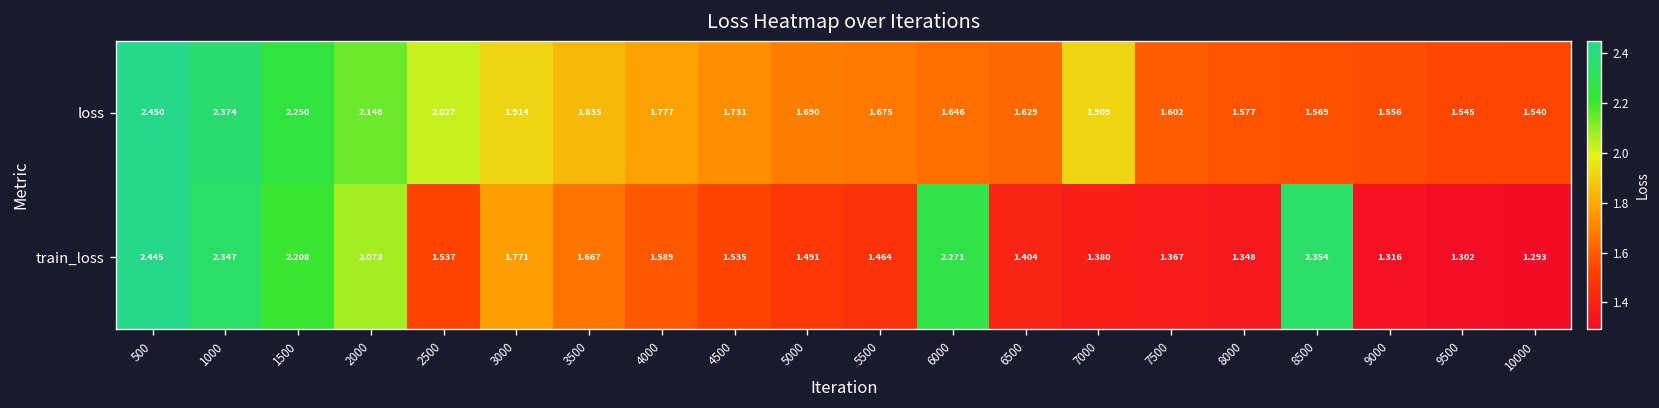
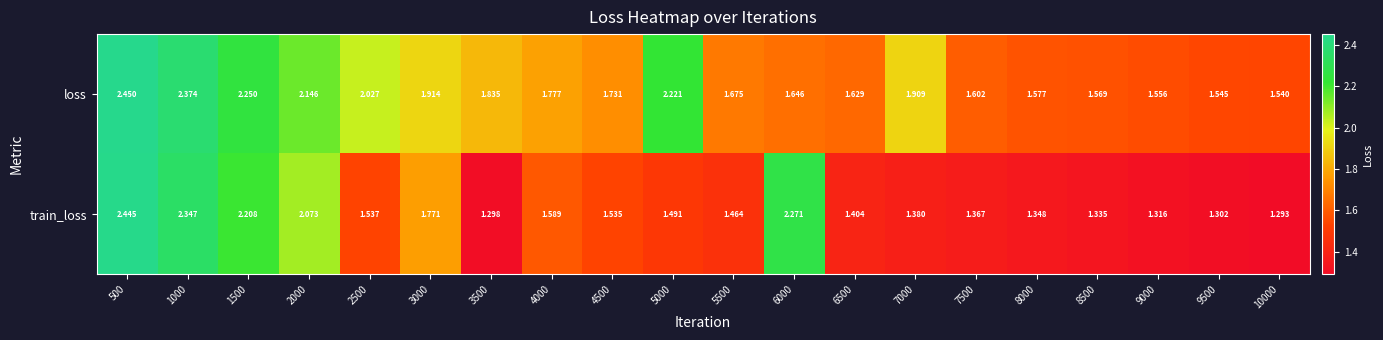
  {
    "loss": {
      "500": 2.450,
      "1000": 2.374,
      "1500": 2.250,
      "2000": 2.146,
      "2500": 2.027,
      "3000": 1.914,
      "3500": 1.835,
      "4000": 1.777,
      "4500": 1.731,
-     "5000": 1.690,
+     "5000": 2.221,
      "5500": 1.675,
      "6000": 1.646,
      "6500": 1.629,
      "7000": 1.909,
      "7500": 1.602,
      "8000": 1.577,
      "8500": 1.569,
      "9000": 1.556,
      "9500": 1.545,
      "10000": 1.540
    },
    "train_loss": {
      "500": 2.445,
      "1000": 2.347,
      "1500": 2.208,
      "2000": 2.073,
      "2500": 1.537,
      "3000": 1.771,
-     "3500": 1.667,
+     "3500": 1.298,
      "4000": 1.589,
      "4500": 1.535,
      "5000": 1.491,
      "5500": 1.464,
      "6000": 2.271,
      "6500": 1.404,
      "7000": 1.380,
      "7500": 1.367,
      "8000": 1.348,
-     "8500": 2.354,
+     "8500": 1.335,
      "9000": 1.316,
      "9500": 1.302,
      "10000": 1.293
    }
  }
